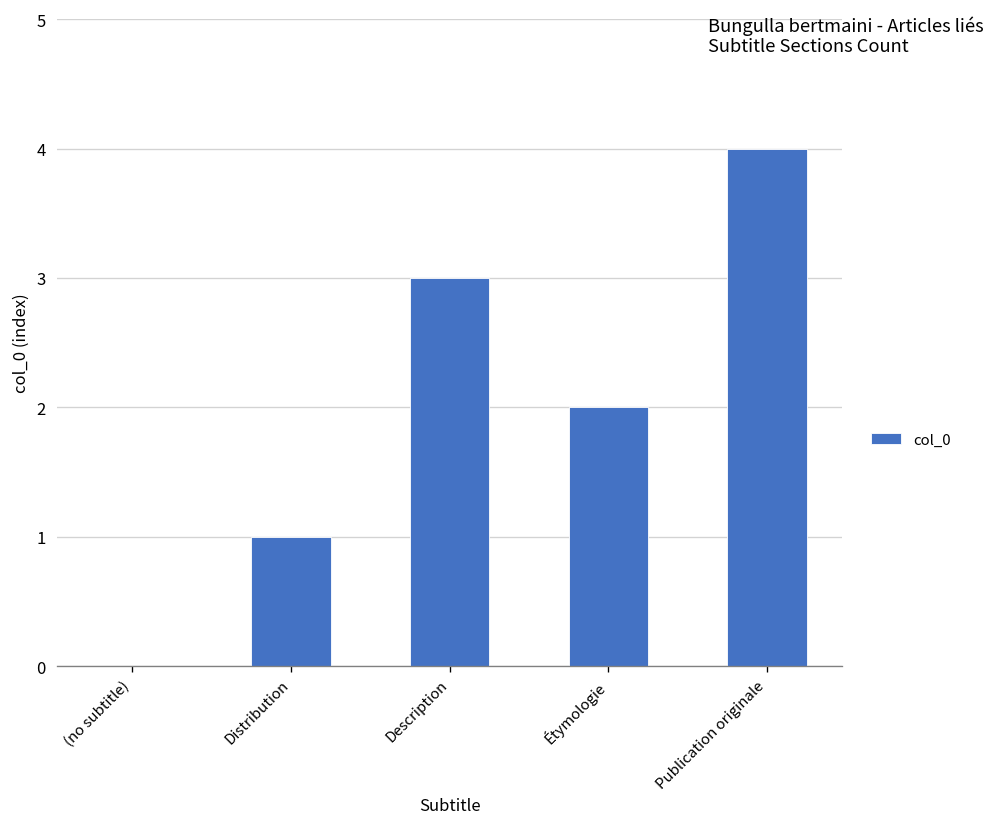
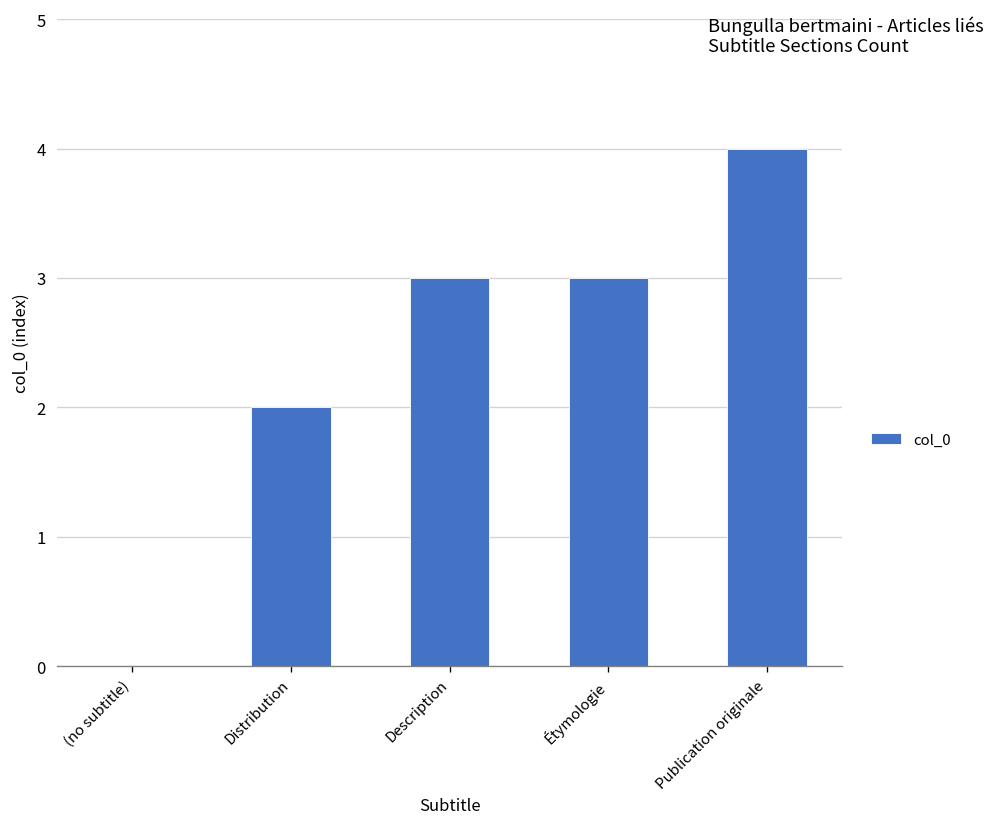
  {
    "(no subtitle)": 0,
-   "Distribution": 1,
+   "Distribution": 2,
    "Description": 3,
-   "Étymologie": 2,
+   "Étymologie": 3,
    "Publication originale": 4
  }
